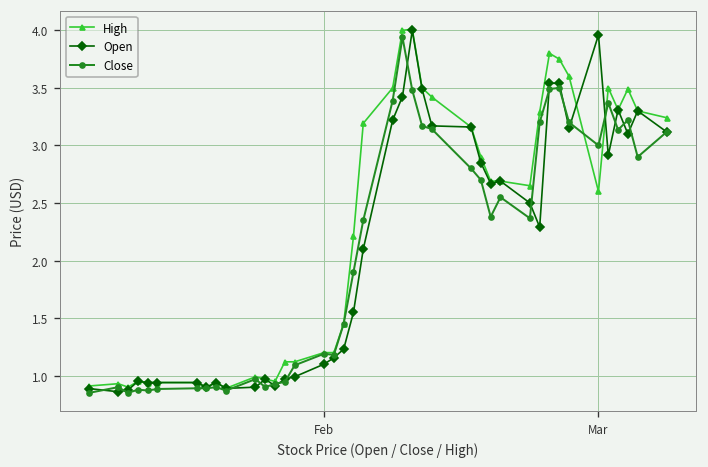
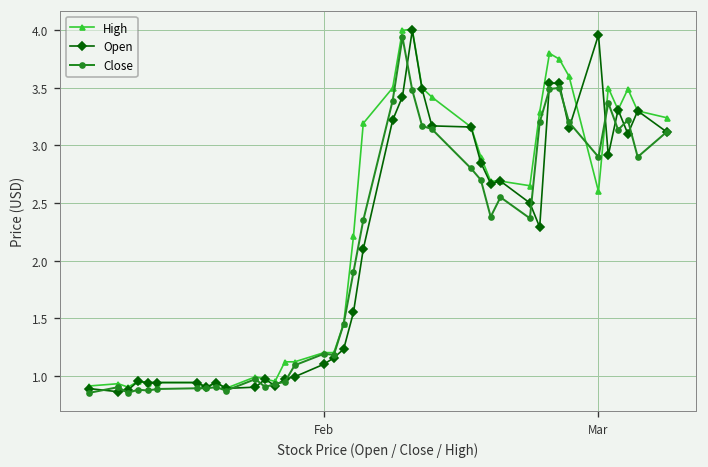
  {
    "High": {
      "Mar": 2.6
    },
    "Open": {
      "Feb": 1.1,
      "Mar": 4.0
    },
    "Close": {
-     "Mar": 3.0
+     "Mar": 2.9
    }
  }
